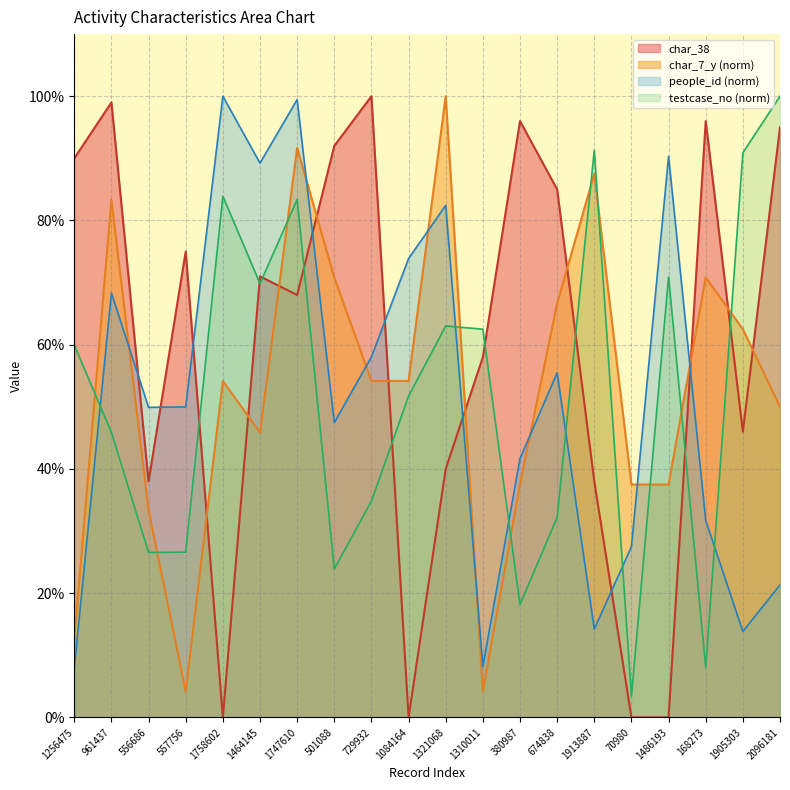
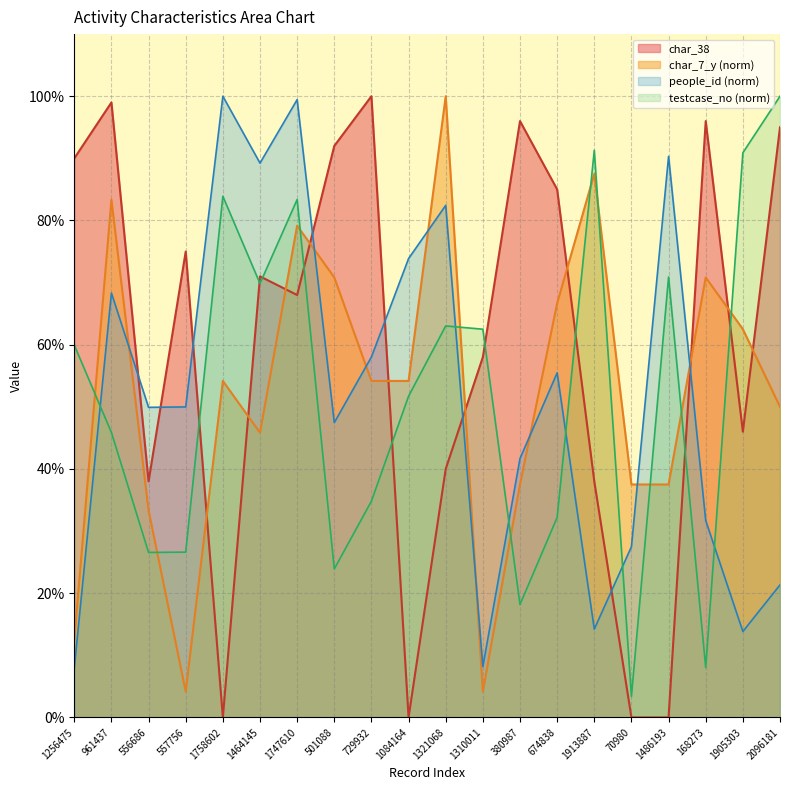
  {
    "char_38": {
      "1256475": "90%",
      "961437": "99%",
      "556686": "38%",
      "557756": "75%",
      "1758602": "0%",
      "1464145": "71%",
      "1747610": "68%",
      "501088": "92%",
      "729932": "100%",
      "1084164": "0%",
      "1321068": "40%",
      "1310011": "58%",
      "380987": "96%",
      "674838": "85%",
      "1913887": "38%",
      "70980": "0%",
      "1486193": "0%",
      "168273": "96%",
      "1905303": "46%",
      "2096181": "95%"
    },
    "char_7_y (norm)": {
      "1256475": "13%",
      "961437": "83%",
      "556686": "33%",
      "557756": "4%",
      "1758602": "54%",
      "1464145": "46%",
-     "1747610": "92%",
+     "1747610": "79%",
      "501088": "71%",
      "729932": "54%",
      "1084164": "54%",
      "1321068": "100%",
      "1310011": "4%",
      "380987": "38%",
      "674838": "67%",
      "1913887": "88%",
      "70980": "38%",
      "1486193": "38%",
      "168273": "71%",
      "1905303": "63%",
      "2096181": "50%"
    }
  }
